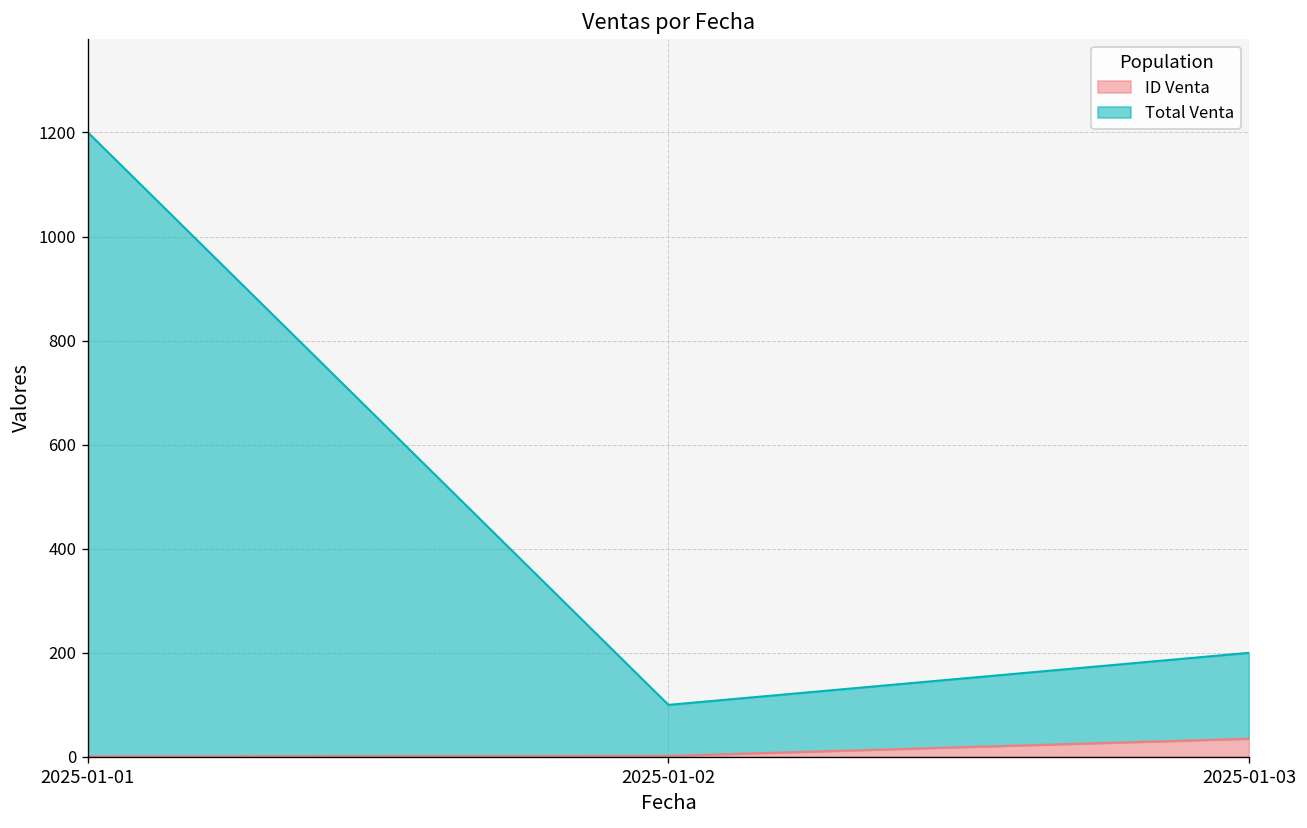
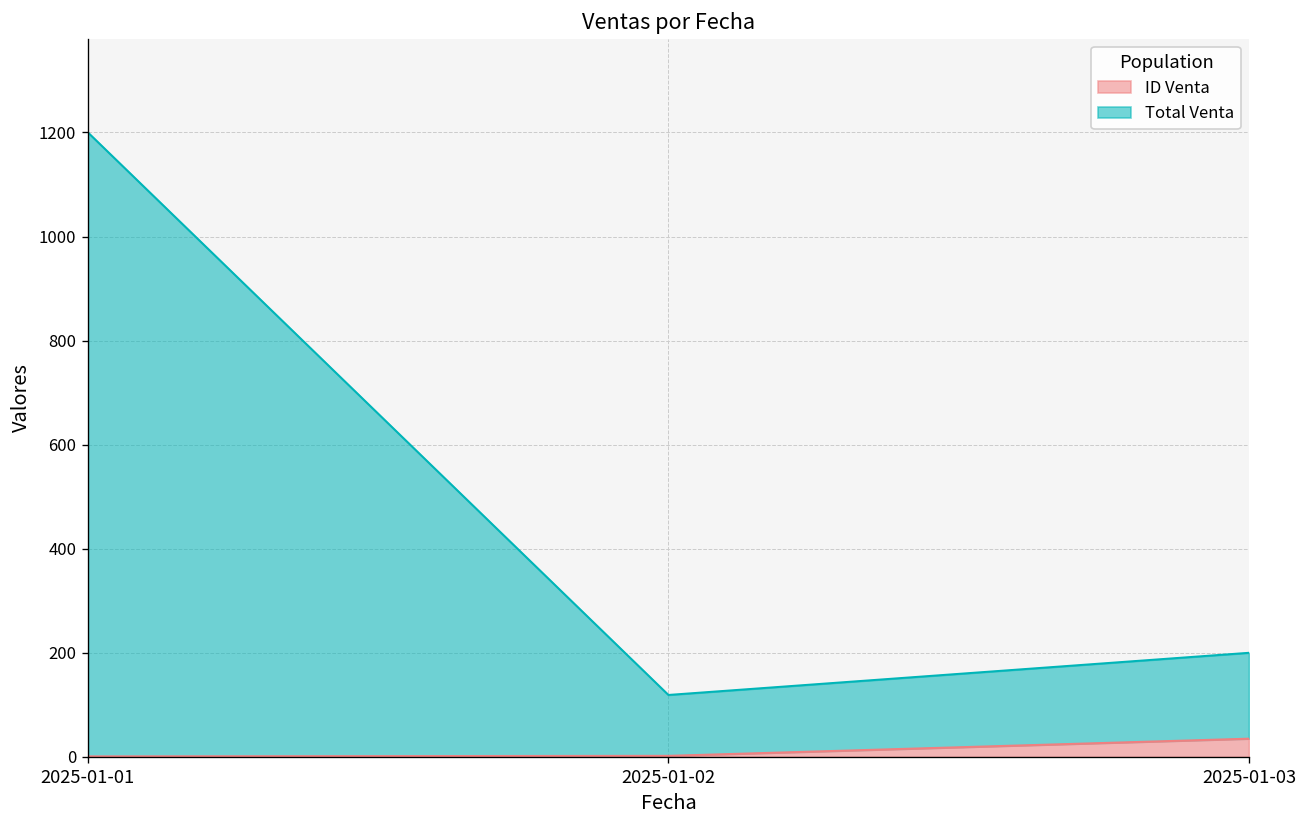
  {
    "Total Venta": {
      "2025-01-01": 1200,
-     "2025-01-02": 100,
+     "2025-01-02": 120,
      "2025-01-03": 200
    },
    "ID Venta": {
      "2025-01-01": 0,
      "2025-01-02": 0,
      "2025-01-03": 40
    }
  }
